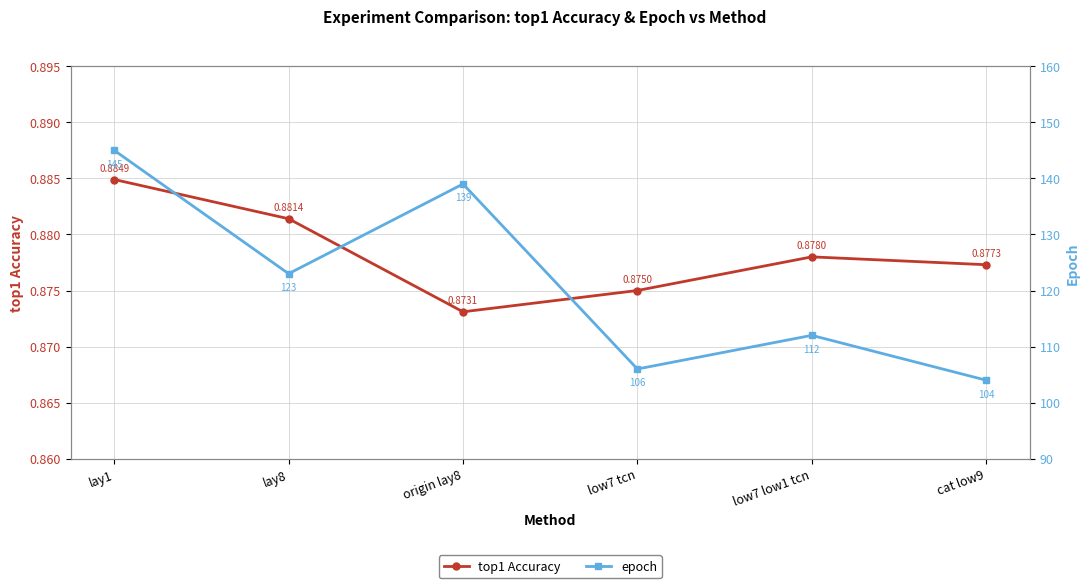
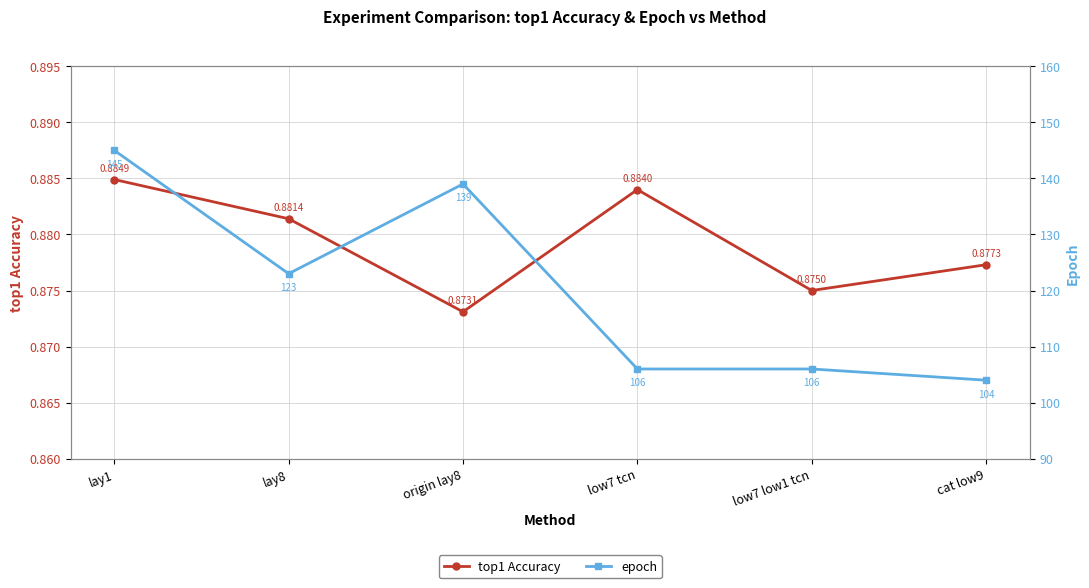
  {
    "top1 Accuracy": {
      "lay8": 0.8814,
      "origin lay8": 0.8731,
-     "low7 tcn": 0.8750,
-     "low7 low1 tcn": 0.8780,
+     "low7 tcn": 0.8840,
+     "low7 low1 tcn": 0.8750,
      "cat low9": 0.8773
    },
    "epoch": {
      "lay8": 123,
      "origin lay8": 139,
      "low7 tcn": 106,
-     "low7 low1 tcn": 112,
+     "low7 low1 tcn": 106,
      "cat low9": 104
    }
  }
